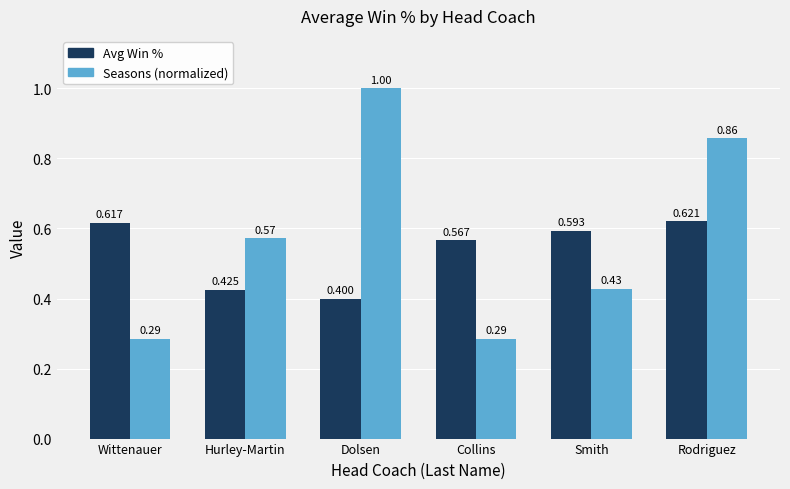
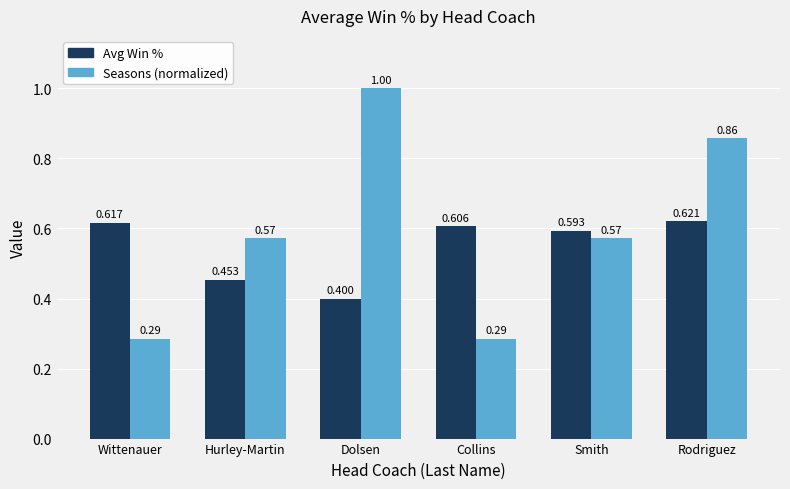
  {
    "Avg Win %": {
      "Wittenauer": 0.617,
-     "Hurley-Martin": 0.425,
+     "Hurley-Martin": 0.453,
      "Dolsen": 0.400,
-     "Collins": 0.567,
+     "Collins": 0.606,
      "Smith": 0.593,
      "Rodriguez": 0.621
    },
    "Seasons (normalized)": {
      "Wittenauer": 0.29,
      "Hurley-Martin": 0.57,
      "Dolsen": 1.00,
      "Collins": 0.29,
-     "Smith": 0.43,
+     "Smith": 0.57,
      "Rodriguez": 0.86
    }
  }
